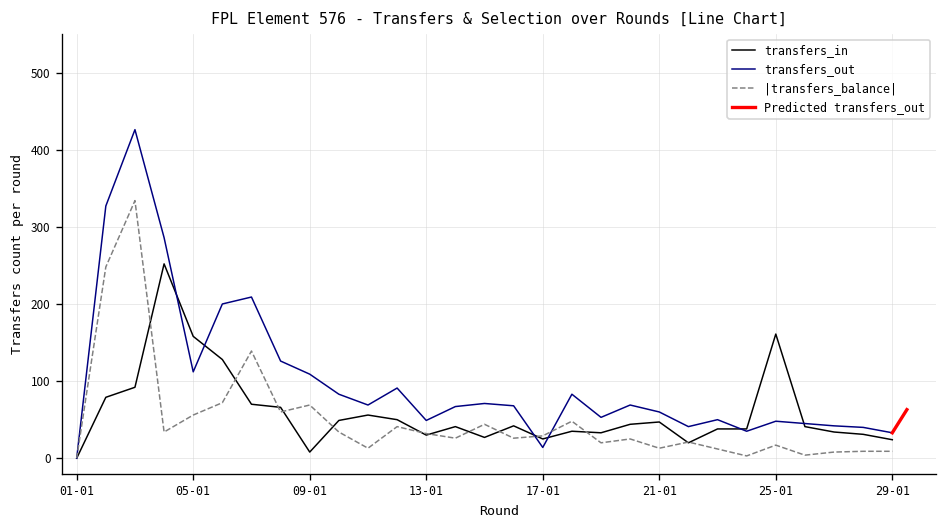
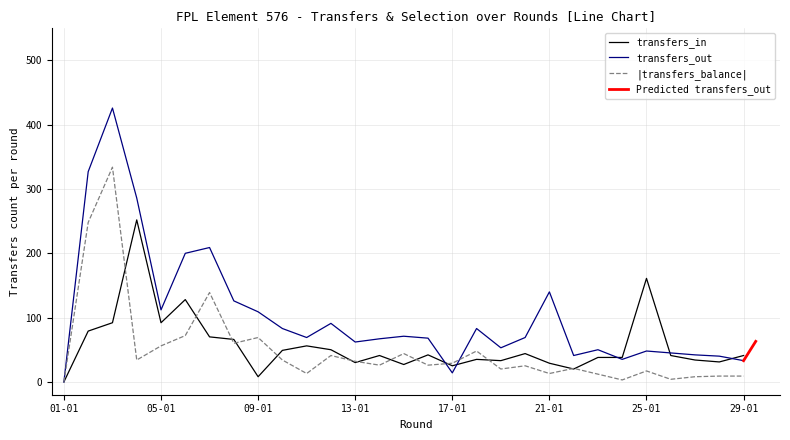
  {
    "transfers_in": {
-     "05-01": 160,
+     "05-01": 90,
      "09-01": 10,
      "17-01": 30,
-     "21-01": 50,
+     "21-01": 30,
      "25-01": 160,
-     "29-01": 20
+     "29-01": 40
    },
    "transfers_out": {
      "05-01": 110,
      "09-01": 110,
-     "13-01": 50,
+     "13-01": 60,
      "17-01": 10,
-     "21-01": 60,
+     "21-01": 140,
      "25-01": 50
    },
    "|transfers_balance|": {
      "05-01": 60,
      "09-01": 70,
      "17-01": 30,
      "21-01": 10,
      "25-01": 20,
      "29-01": 10
    }
  }
